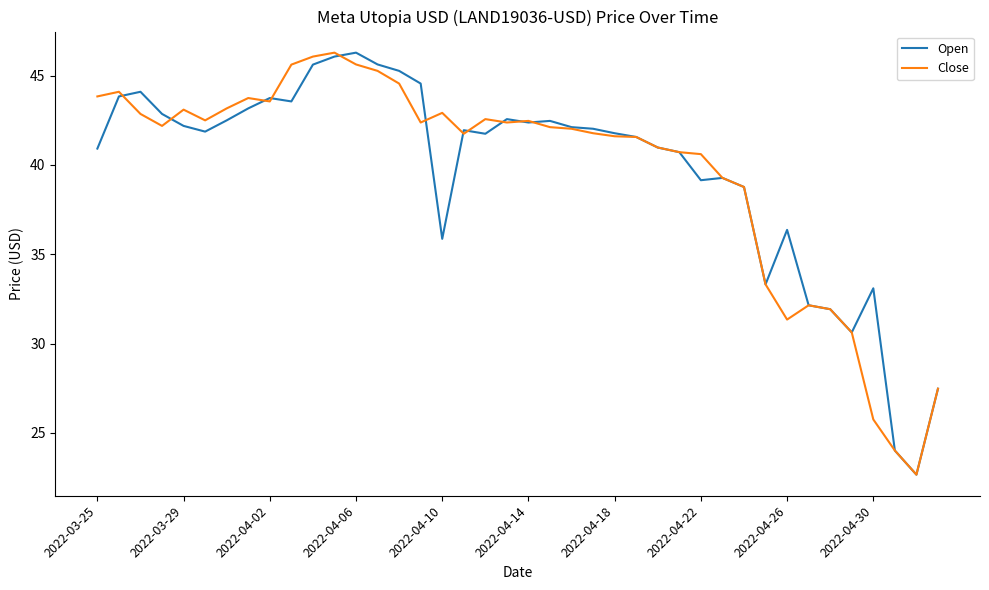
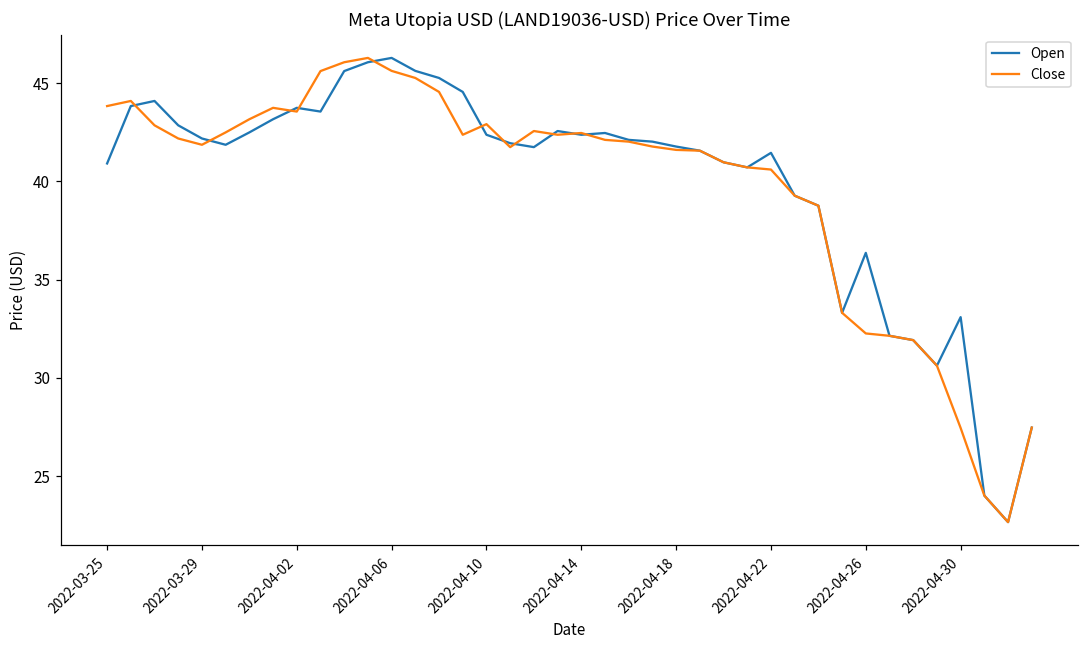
  {
    "Open": {
      "2022-03-25": 40.9,
      "2022-03-29": 42.2,
      "2022-04-02": 43.7,
      "2022-04-06": 46.3,
-     "2022-04-10": 35.9,
+     "2022-04-10": 42.4,
      "2022-04-18": 41.8,
-     "2022-04-22": 39.1,
+     "2022-04-22": 41.5,
      "2022-04-26": 36.4,
      "2022-04-30": 33.1
    },
    "Close": {
      "2022-03-25": 43.8,
-     "2022-03-29": 43.1,
+     "2022-03-29": 41.9,
      "2022-04-02": 43.6,
      "2022-04-06": 45.6,
      "2022-04-10": 42.9,
      "2022-04-18": 41.6,
      "2022-04-22": 40.6,
-     "2022-04-26": 31.3,
-     "2022-04-30": 25.8
+     "2022-04-26": 32.3,
+     "2022-04-30": 27.5
    }
  }
